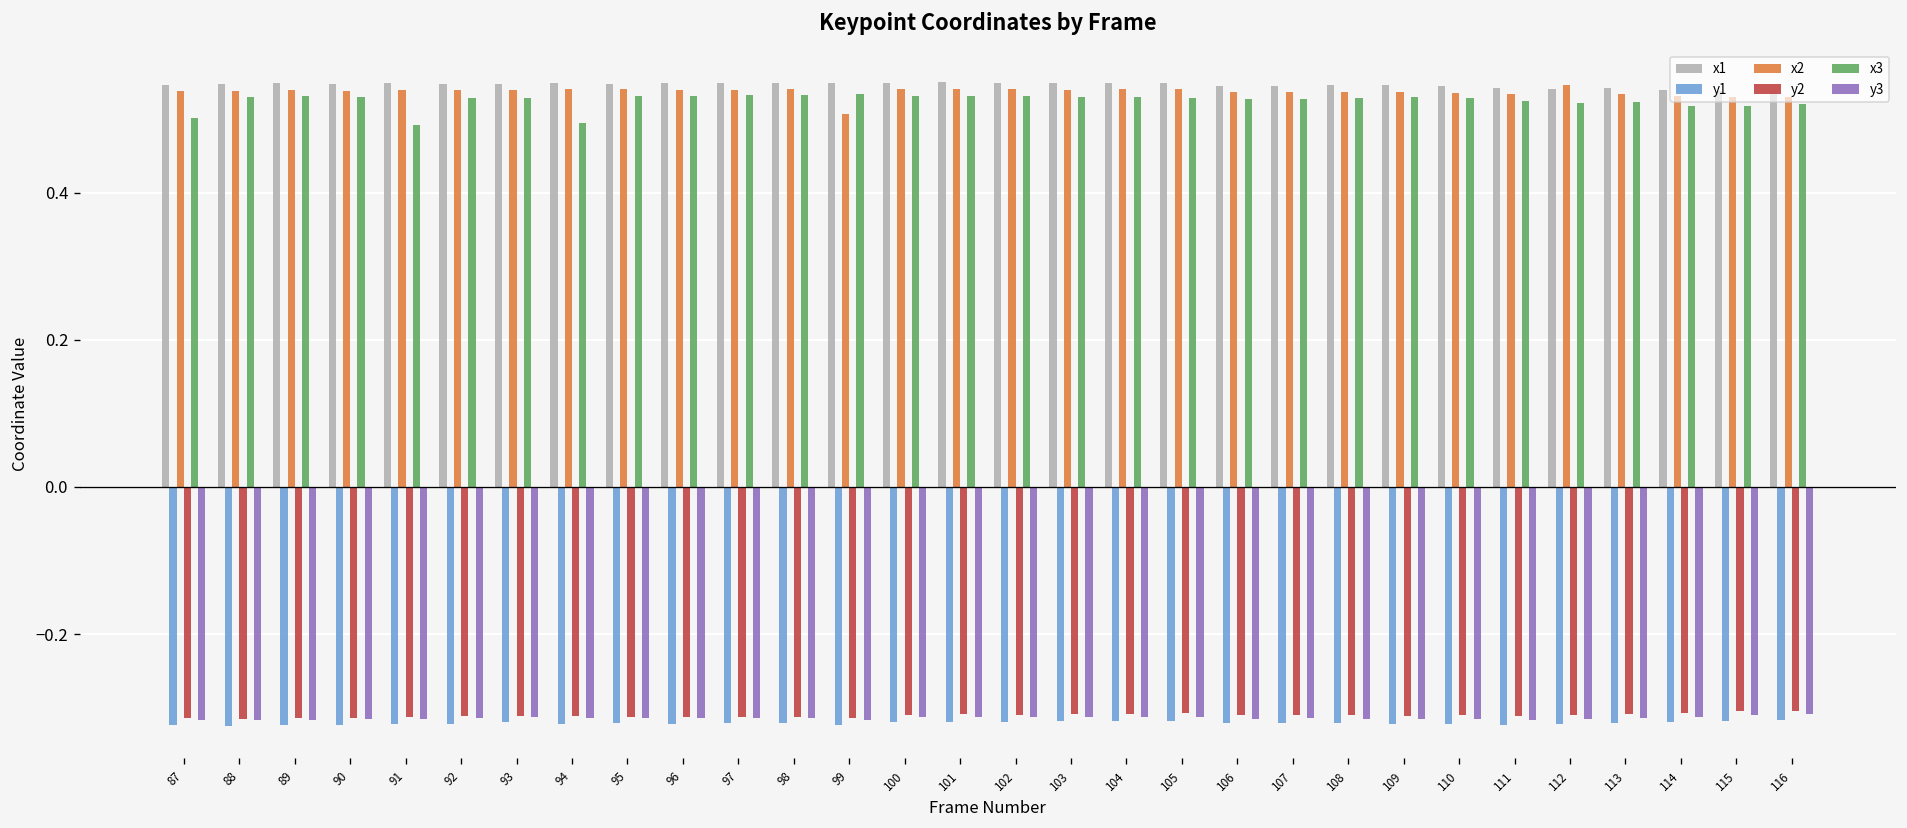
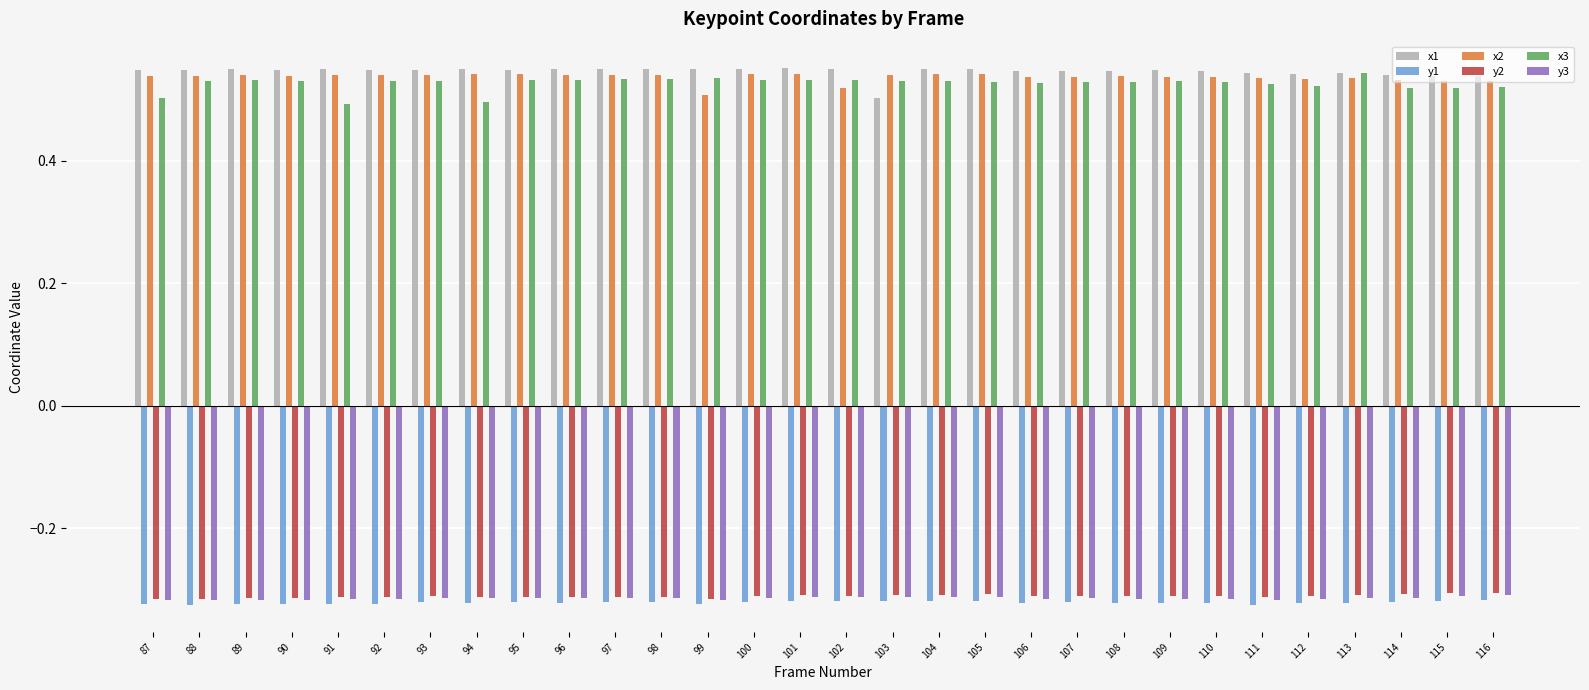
  {
    "x1": {
      "87": 0.55,
      "88": 0.55,
      "89": 0.55,
      "90": 0.55,
      "91": 0.55,
      "92": 0.55,
      "93": 0.55,
      "94": 0.55,
      "95": 0.55,
      "96": 0.55,
      "97": 0.55,
      "98": 0.55,
      "99": 0.55,
      "100": 0.55,
      "101": 0.55,
      "102": 0.55,
-     "103": 0.55,
+     "103": 0.50,
      "104": 0.55,
      "105": 0.55,
      "106": 0.55,
      "107": 0.55,
      "108": 0.55,
      "109": 0.55,
      "110": 0.55,
      "111": 0.54,
      "112": 0.54,
      "113": 0.54,
      "114": 0.54
    },
    "y1": {
      "87": -0.32,
      "88": -0.33,
      "89": -0.32,
      "90": -0.32,
      "91": -0.32,
      "92": -0.32,
      "93": -0.32,
      "94": -0.32,
      "95": -0.32,
      "96": -0.32,
      "97": -0.32,
      "98": -0.32,
      "99": -0.32,
      "100": -0.32,
      "101": -0.32,
      "102": -0.32,
      "103": -0.32,
      "104": -0.32,
      "105": -0.32,
      "106": -0.32,
      "107": -0.32,
      "108": -0.32,
      "109": -0.32,
      "110": -0.32,
      "111": -0.32,
      "112": -0.32,
      "113": -0.32,
      "114": -0.32,
      "115": -0.32,
      "116": -0.32
    },
    "x2": {
      "87": 0.54,
      "88": 0.54,
      "89": 0.54,
      "90": 0.54,
      "91": 0.54,
      "92": 0.54,
      "93": 0.54,
      "94": 0.54,
      "95": 0.54,
      "96": 0.54,
      "97": 0.54,
      "98": 0.54,
      "99": 0.51,
      "100": 0.54,
      "101": 0.54,
-     "102": 0.54,
+     "102": 0.52,
      "103": 0.54,
      "104": 0.54,
      "105": 0.54,
      "106": 0.54,
      "107": 0.54,
      "108": 0.54,
      "109": 0.54,
      "110": 0.54,
      "111": 0.54,
-     "112": 0.55,
+     "112": 0.53,
      "113": 0.53
    },
    "y2": {
      "87": -0.31,
      "88": -0.32,
      "89": -0.31,
      "90": -0.31,
      "91": -0.31,
      "92": -0.31,
      "93": -0.31,
      "94": -0.31,
      "95": -0.31,
      "96": -0.31,
      "97": -0.31,
      "98": -0.31,
      "99": -0.31,
      "100": -0.31,
      "101": -0.31,
      "102": -0.31,
      "103": -0.31,
      "104": -0.31,
      "105": -0.31,
      "106": -0.31,
      "107": -0.31,
      "108": -0.31,
      "109": -0.31,
      "110": -0.31,
      "111": -0.31,
      "112": -0.31,
      "113": -0.31,
      "114": -0.31,
      "115": -0.31,
      "116": -0.30
    },
    "x3": {
      "87": 0.50,
      "88": 0.53,
      "89": 0.53,
      "90": 0.53,
      "91": 0.49,
      "92": 0.53,
      "93": 0.53,
      "94": 0.50,
      "95": 0.53,
      "96": 0.53,
      "97": 0.53,
      "98": 0.53,
      "99": 0.53,
      "100": 0.53,
      "101": 0.53,
      "102": 0.53,
      "103": 0.53,
      "104": 0.53,
      "105": 0.53,
      "106": 0.53,
      "107": 0.53,
      "108": 0.53,
      "109": 0.53,
      "110": 0.53,
      "111": 0.53,
      "112": 0.52,
-     "113": 0.52,
+     "113": 0.54,
      "114": 0.52,
      "115": 0.52,
      "116": 0.52
    },
    "y3": {
      "87": -0.32,
      "88": -0.32,
      "89": -0.32,
      "90": -0.32,
      "91": -0.32,
      "92": -0.31,
      "93": -0.31,
      "94": -0.31,
      "95": -0.31,
      "96": -0.31,
      "97": -0.31,
      "98": -0.31,
      "99": -0.32,
      "100": -0.31,
      "101": -0.31,
      "102": -0.31,
      "103": -0.31,
      "104": -0.31,
      "105": -0.31,
      "106": -0.32,
      "107": -0.31,
      "108": -0.32,
      "109": -0.32,
      "110": -0.32,
      "111": -0.32,
      "112": -0.32,
      "113": -0.31,
      "114": -0.31,
      "115": -0.31,
      "116": -0.31
    }
  }
